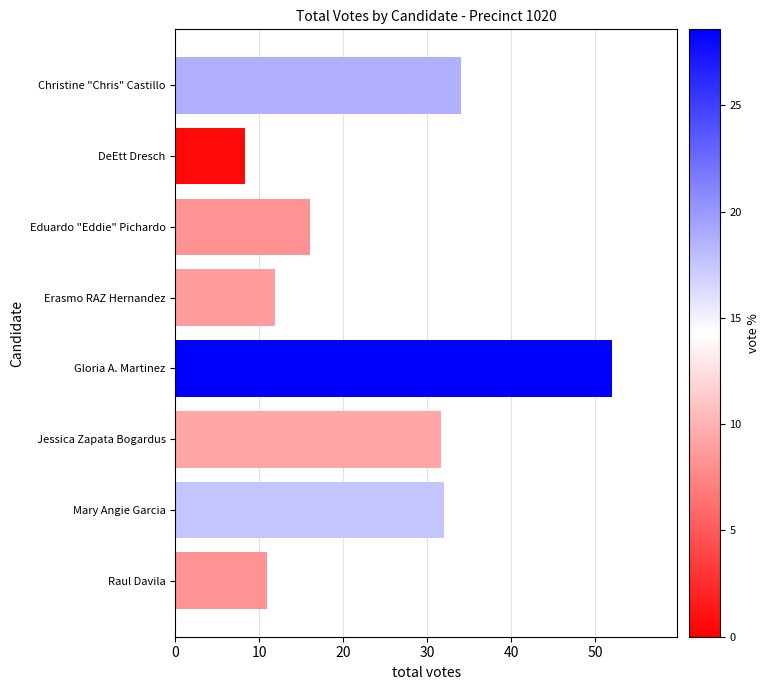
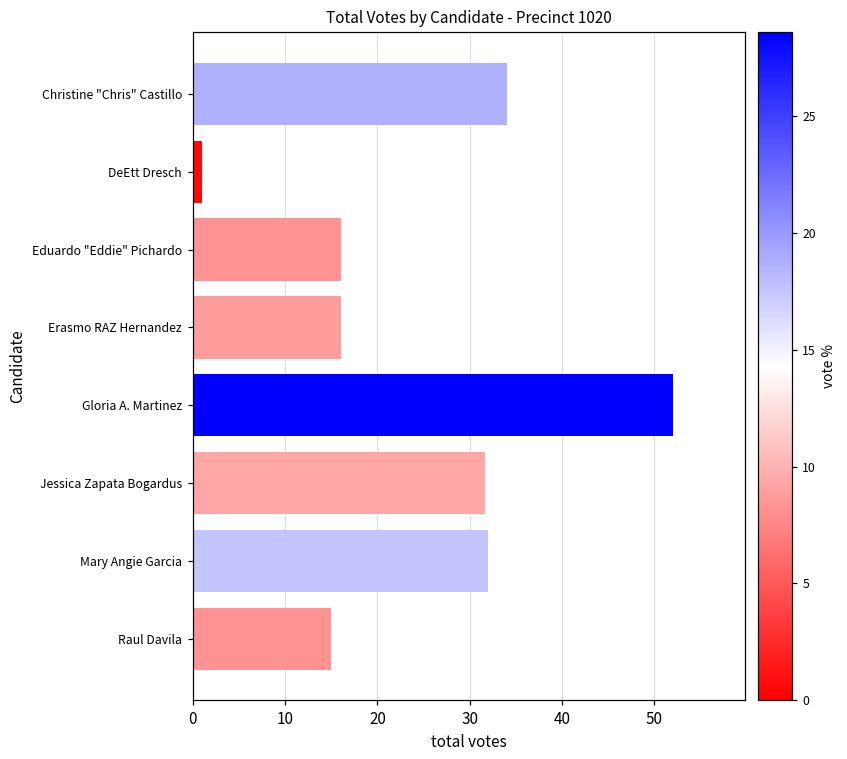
  {
    "Christine \"Chris\" Castillo": 34,
-   "DeEtt Dresch": 8,
+   "DeEtt Dresch": 1,
    "Eduardo \"Eddie\" Pichardo": 16,
-   "Erasmo RAZ Hernandez": 12,
+   "Erasmo RAZ Hernandez": 16,
    "Gloria A. Martinez": 52,
    "Jessica Zapata Bogardus": 32,
    "Mary Angie Garcia": 32,
-   "Raul Davila": 11
+   "Raul Davila": 15
  }
